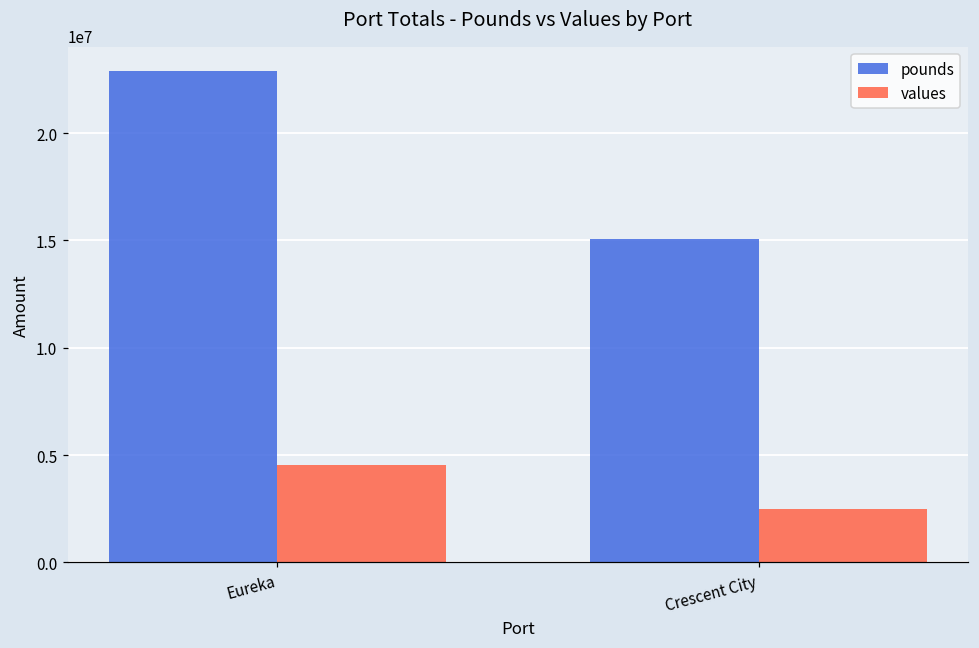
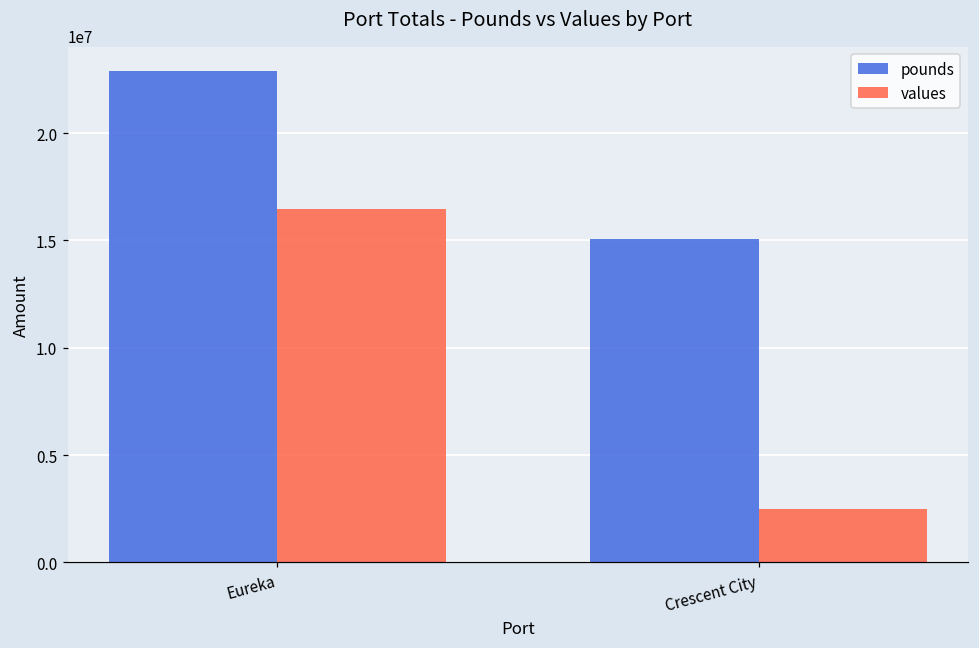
  {
    "pounds": {
      "Eureka": 22900000,
      "Crescent City": 15100000
    },
    "values": {
-     "Eureka": 4600000,
+     "Eureka": 16500000,
      "Crescent City": 2500000
    }
  }
